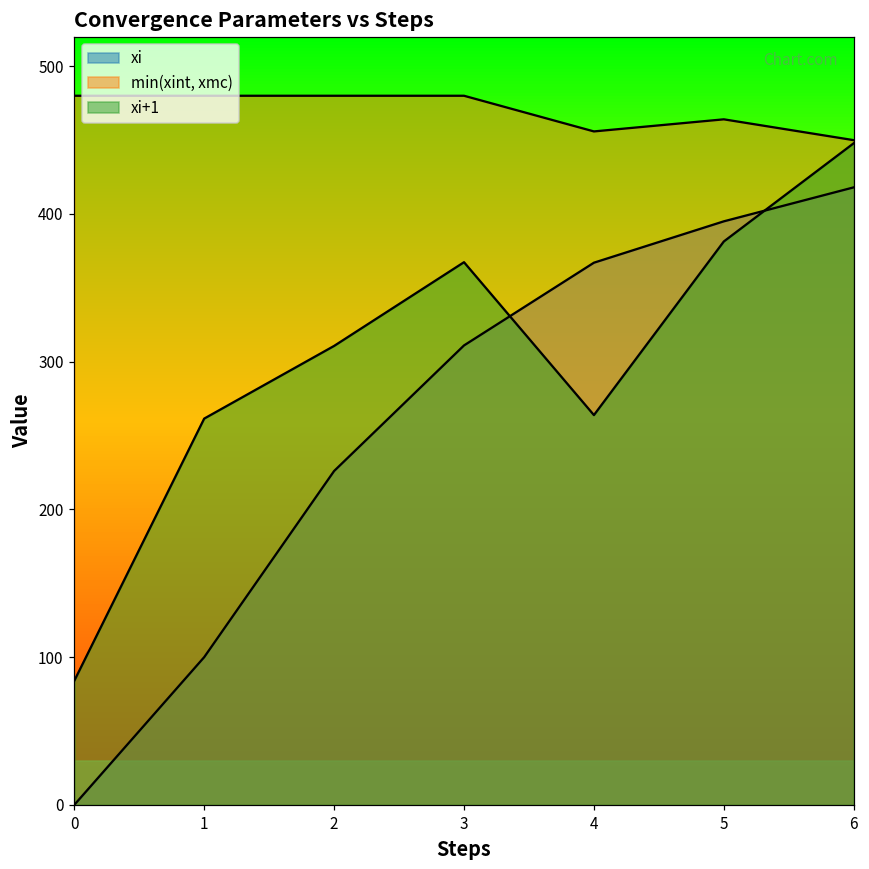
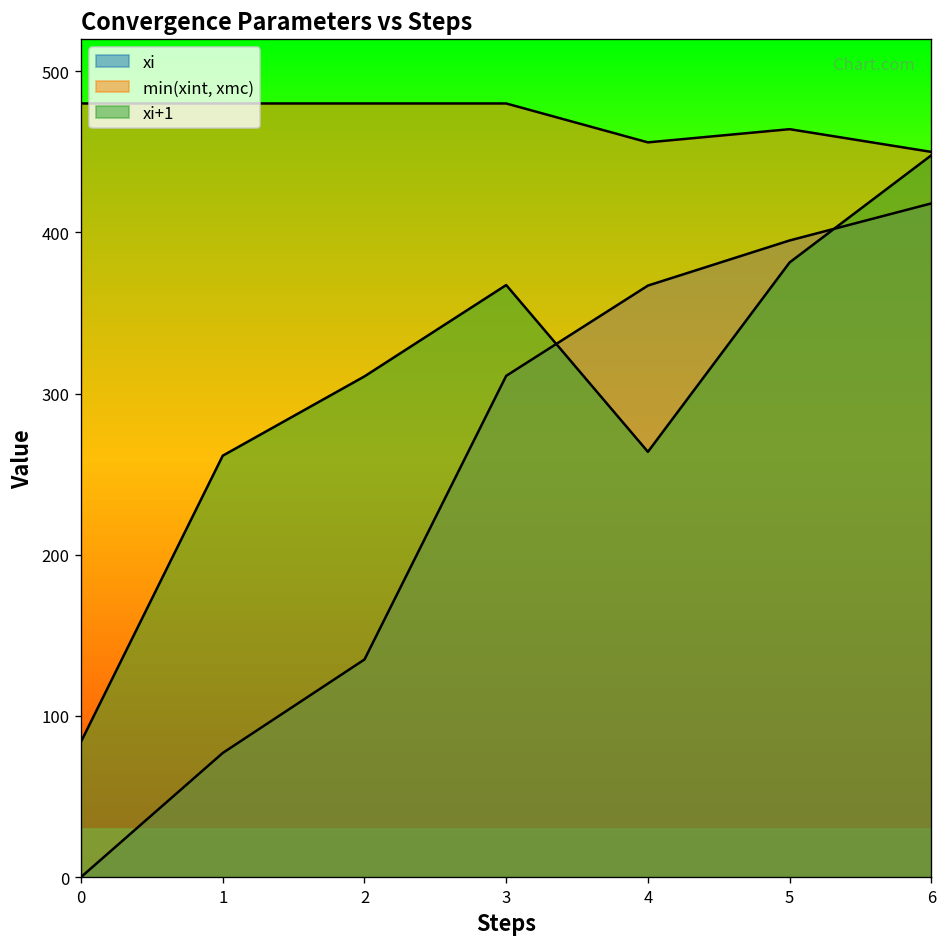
  {
    "xi": {
-     "1": 100,
-     "2": 226,
+     "1": 77,
+     "2": 135,
      "3": 311,
      "4": 367,
      "5": 395,
      "6": 418
    },
    "min(xint, xmc)": {
      "0": 480,
      "2": 480,
      "3": 480,
      "4": 456,
      "5": 464,
      "6": 450
    },
    "xi+1": {
      "0": 84,
      "1": 261,
      "2": 311,
      "3": 367,
      "4": 264,
      "5": 381,
      "6": 448
    }
  }
